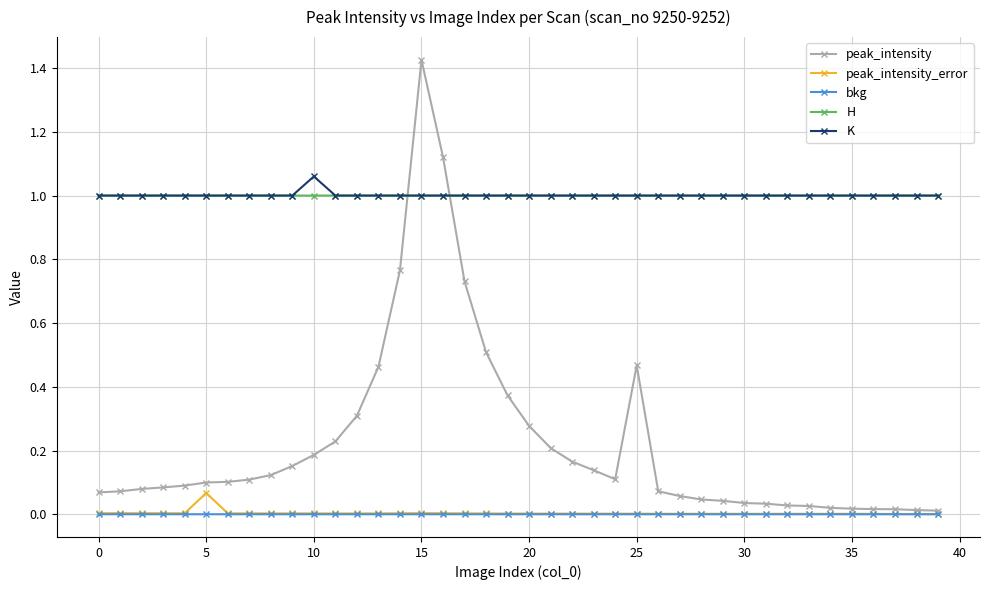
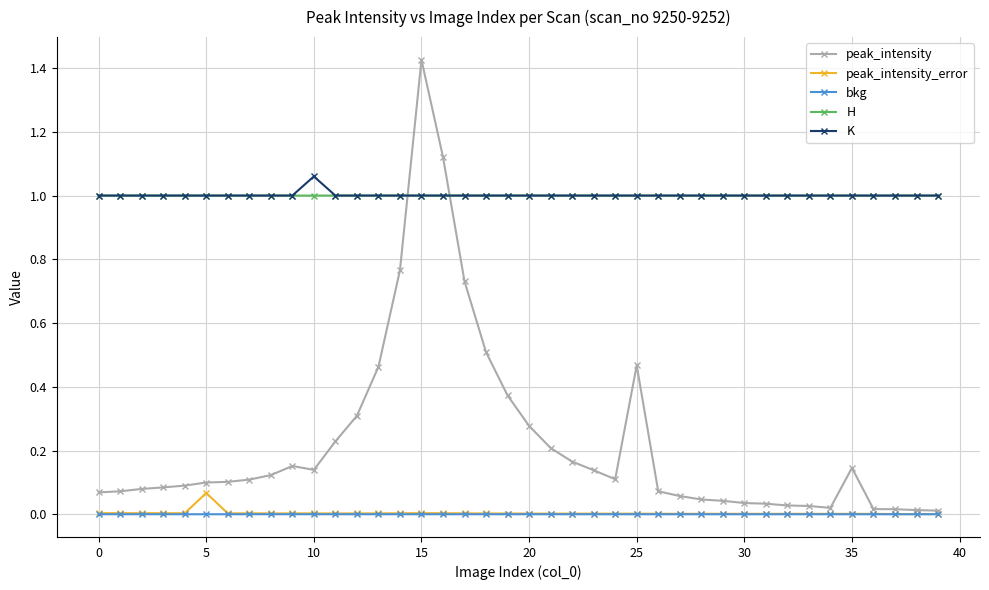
  {
    "peak_intensity": {
      "0": 0.07,
      "5": 0.10,
-     "10": 0.19,
+     "10": 0.14,
      "15": 1.43,
      "20": 0.28,
      "25": 0.47,
      "30": 0.04,
-     "35": 0.02
+     "35": 0.15
    },
    "peak_intensity_error": {
      "5": 0.07
    },
    "bkg": {
      "5": 0.00
    },
    "H": {
      "10": 1.00
    },
    "K": {
      "10": 1.06
    }
  }
